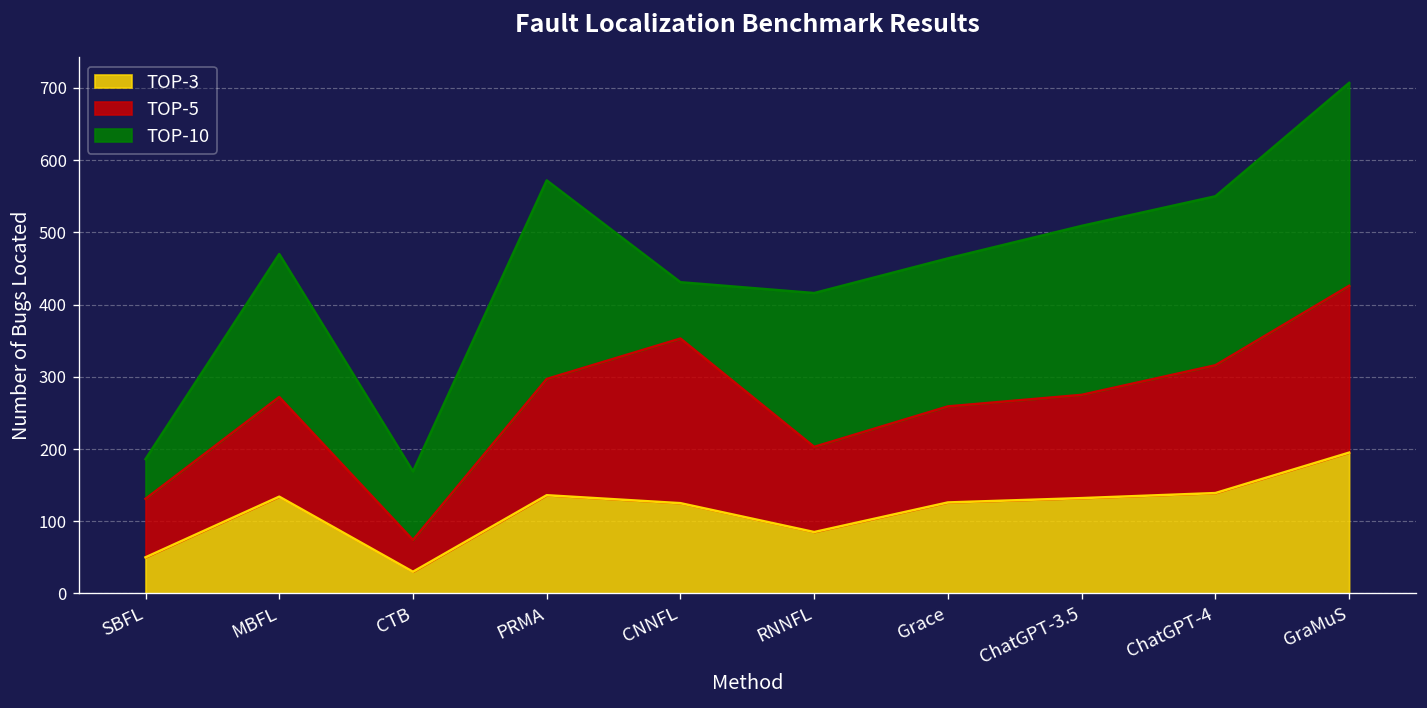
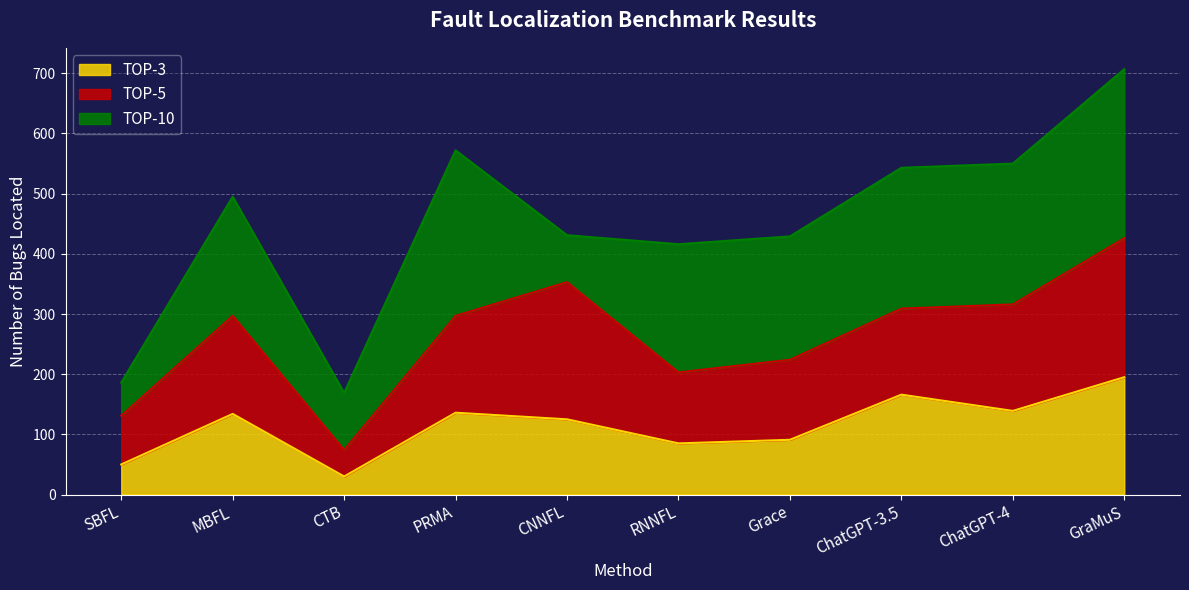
  {
    "TOP-3": {
      "SBFL": 50,
      "MBFL": 130,
      "CTB": 30,
      "PRMA": 140,
      "CNNFL": 130,
      "RNNFL": 90,
-     "Grace": 130,
-     "ChatGPT-3.5": 130,
+     "Grace": 90,
+     "ChatGPT-3.5": 170,
      "ChatGPT-4": 140,
      "GraMuS": 200
    },
    "TOP-5": {
      "SBFL": 80,
-     "MBFL": 140,
+     "MBFL": 160,
      "CTB": 40,
      "PRMA": 160,
      "CNNFL": 230,
      "RNNFL": 120,
      "Grace": 130,
      "ChatGPT-3.5": 140,
      "ChatGPT-4": 180,
      "GraMuS": 230
    },
    "TOP-10": {
      "SBFL": 60,
      "MBFL": 200,
      "CTB": 100,
      "PRMA": 280,
      "CNNFL": 80,
      "RNNFL": 210,
      "Grace": 210,
      "ChatGPT-3.5": 230,
      "ChatGPT-4": 230,
      "GraMuS": 280
    }
  }
